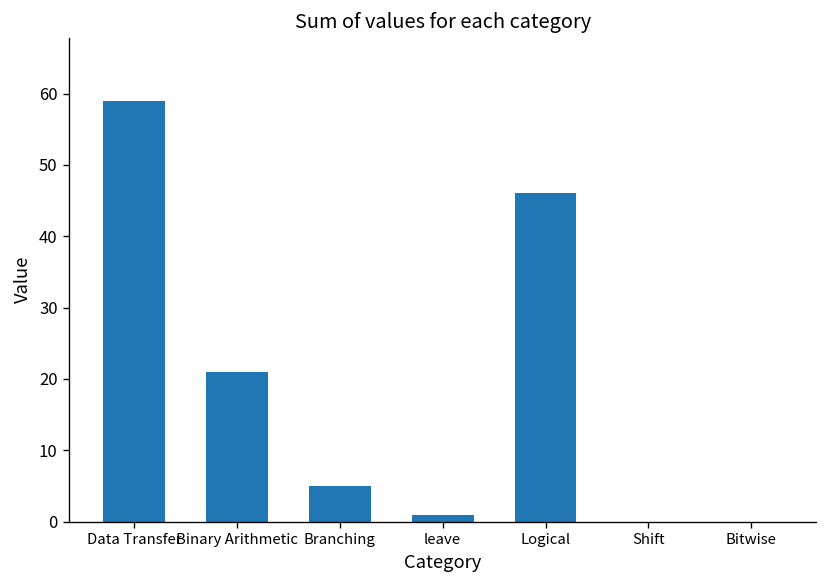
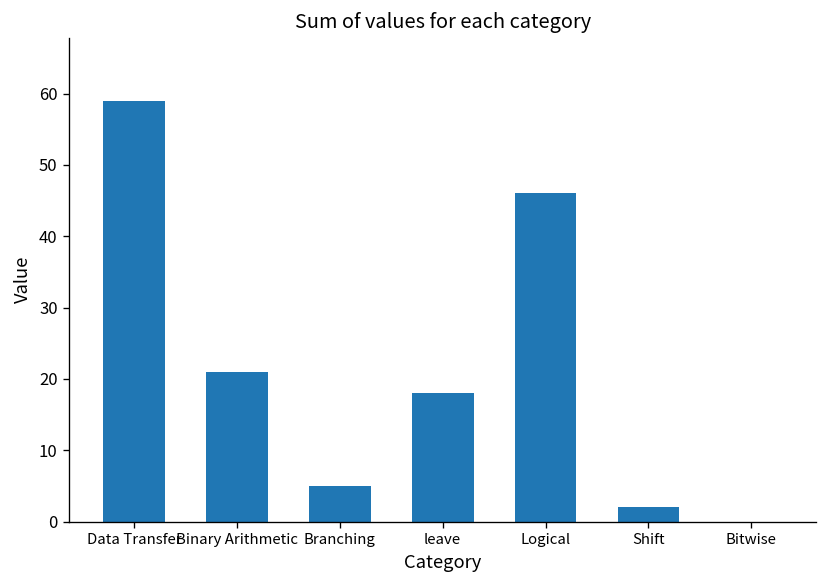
  {
    "Data Transfer": 59,
    "Binary Arithmetic": 21,
    "Branching": 5,
-   "leave": 1,
+   "leave": 18,
    "Logical": 46,
-   "Shift": 0,
+   "Shift": 2,
    "Bitwise": 0
  }
